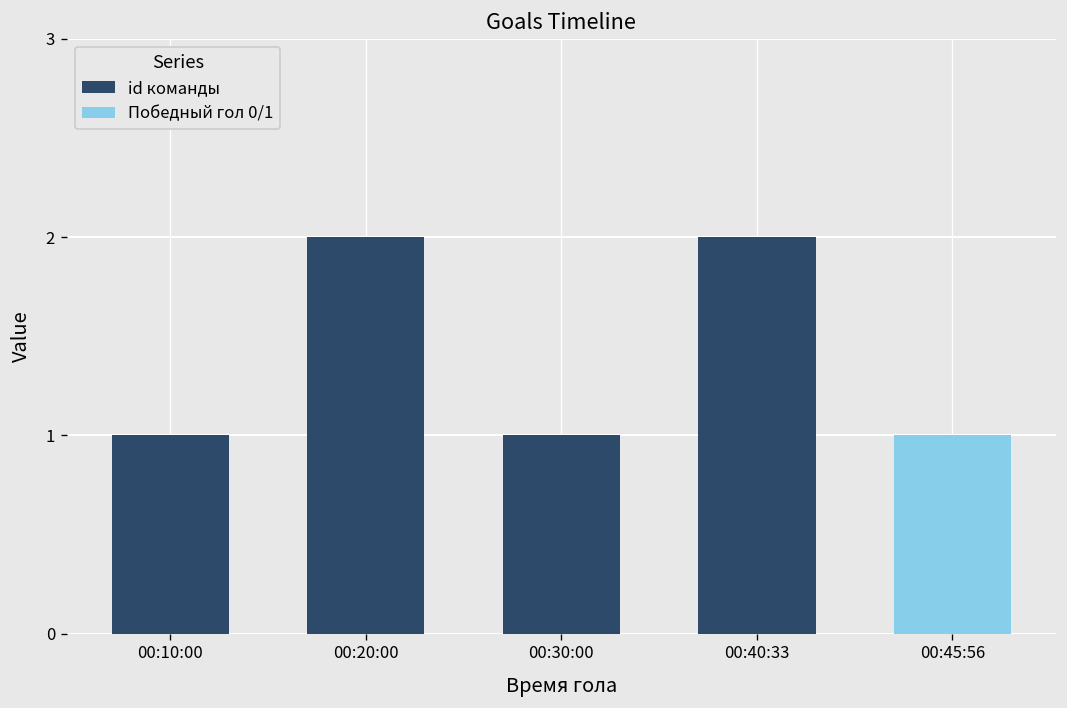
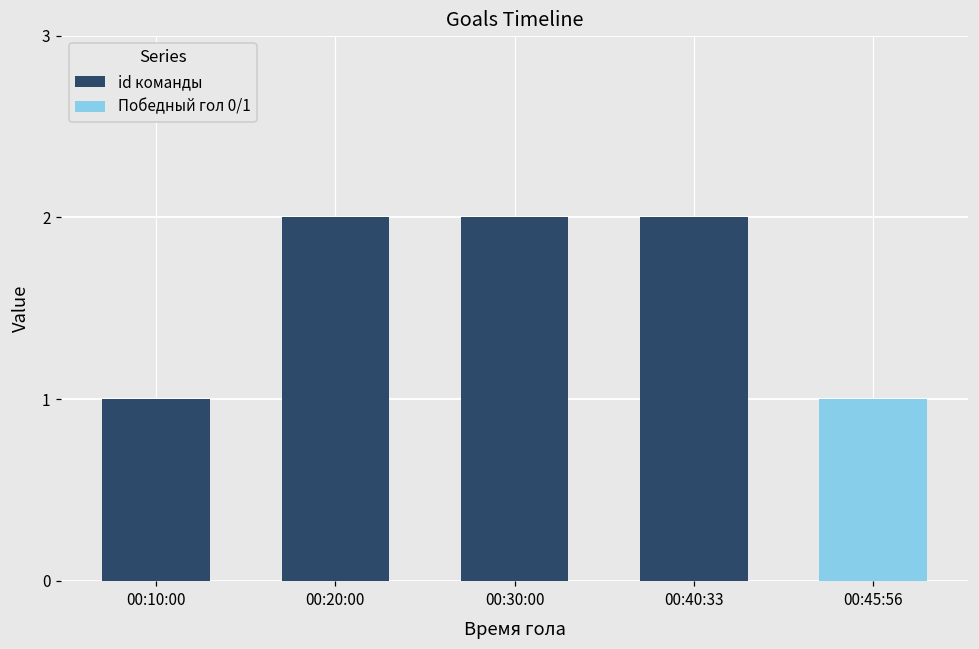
  {
    "id команды": {
      "00:10:00": 1,
      "00:20:00": 2,
-     "00:30:00": 1,
+     "00:30:00": 2,
      "00:40:33": 2,
      "00:45:56": 1
    },
    "Победный гол 0/1": {
      "00:10:00": 0,
      "00:20:00": 0,
      "00:30:00": 0,
      "00:40:33": 0,
      "00:45:56": 1
    }
  }
